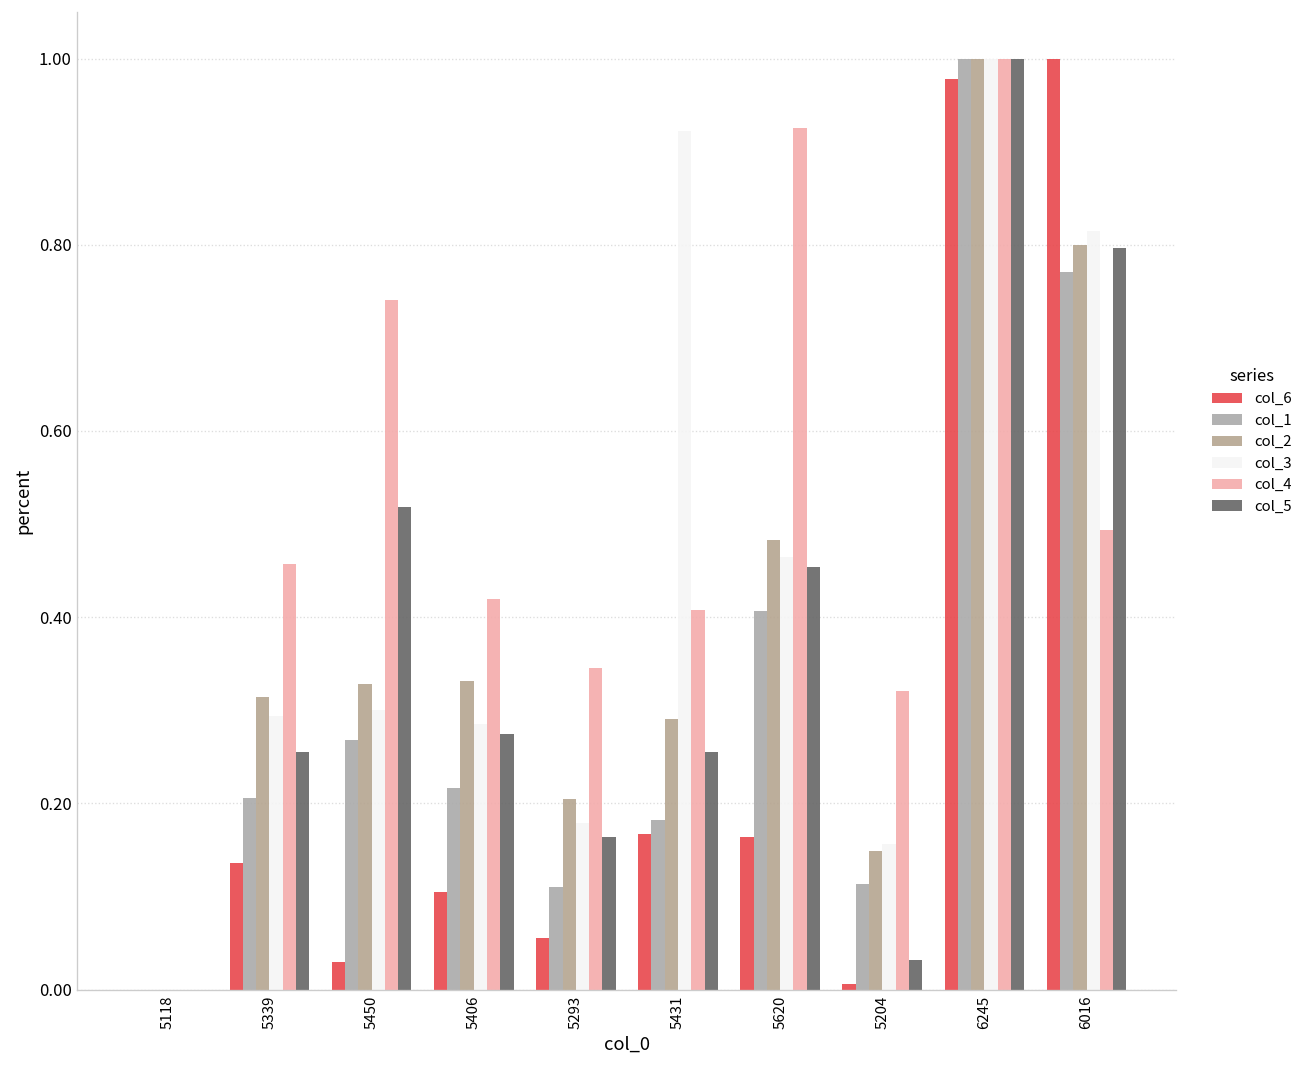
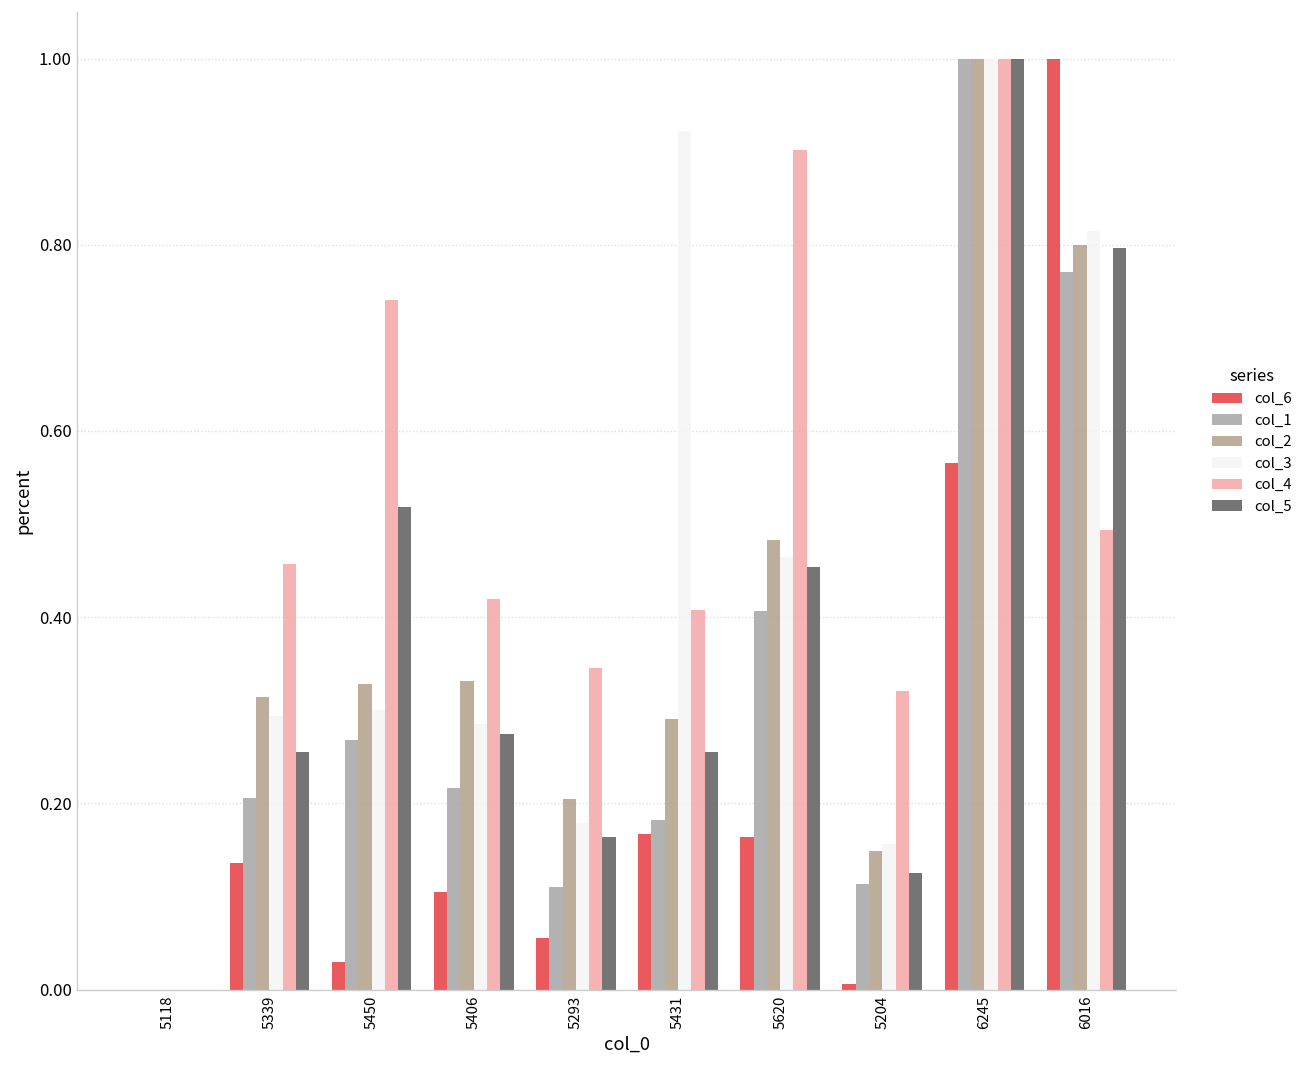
  {
    "col_6": {
      "5118": 0.00,
      "5339": 0.14,
      "5450": 0.03,
      "5406": 0.10,
      "5293": 0.06,
      "5431": 0.17,
      "5620": 0.16,
      "5204": 0.01,
-     "6245": 0.98,
+     "6245": 0.57,
      "6016": 1.00
    },
    "col_3": {
      "5118": 0.00,
      "5339": 0.29,
      "5450": 0.30,
      "5406": 0.28,
      "5293": 0.18,
      "5431": 0.92,
      "5620": 0.47,
      "5204": 0.16,
      "6245": 1.00,
      "6016": 0.81
    },
    "col_4": {
      "5118": 0.00,
      "5339": 0.46,
      "5450": 0.74,
      "5406": 0.42,
      "5293": 0.35,
      "5431": 0.41,
-     "5620": 0.93,
+     "5620": 0.90,
      "5204": 0.32,
      "6245": 1.00,
      "6016": 0.49
    },
    "col_5": {
      "5118": 0.00,
      "5339": 0.26,
      "5450": 0.52,
      "5406": 0.27,
      "5293": 0.16,
      "5431": 0.26,
      "5620": 0.45,
-     "5204": 0.03,
+     "5204": 0.13,
      "6245": 1.00,
      "6016": 0.80
    }
  }
